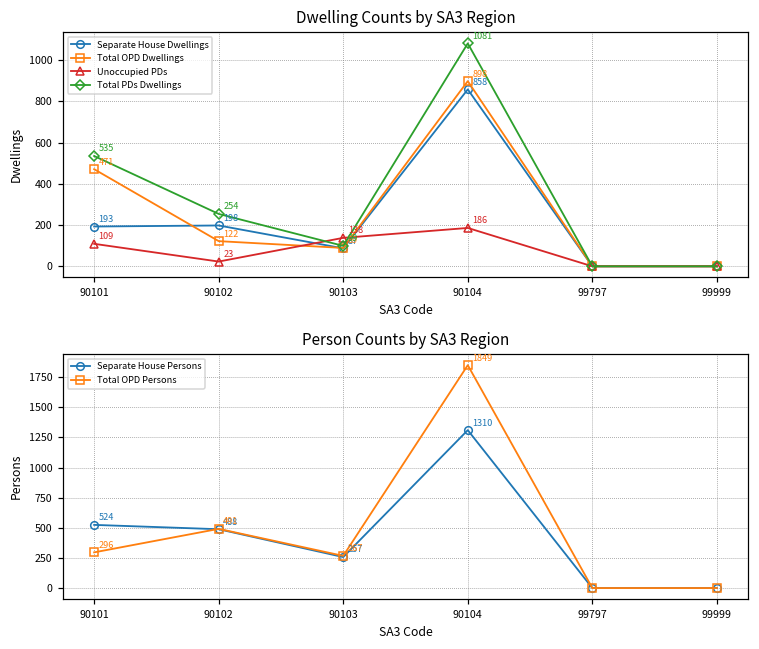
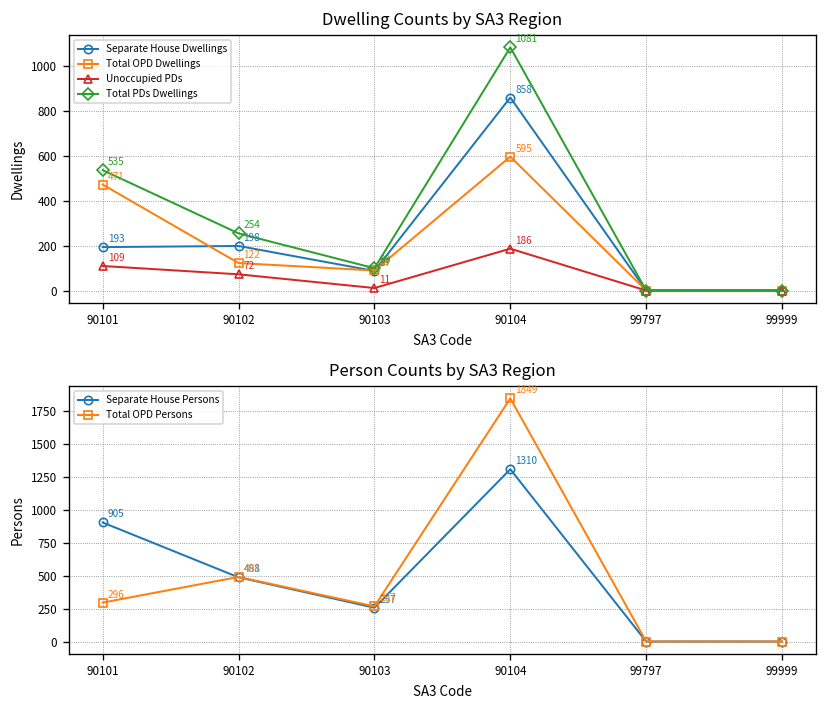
  {
    "Dwelling Counts by SA3 Region": {
      "Separate House Dwellings": {
        "90101": 193,
        "90102": 198,
        "90104": 858
      },
      "Total OPD Dwellings": {
        "90101": 471,
        "90102": 122,
-       "90104": 898
+       "90104": 595
      },
      "Unoccupied PDs": {
        "90101": 109,
-       "90102": 23,
-       "90103": 138,
+       "90102": 72,
+       "90103": 11,
        "90104": 186
      },
      "Total PDs Dwellings": {
        "90101": 535,
        "90102": 254,
        "90104": 1081
      }
    },
    "Person Counts by SA3 Region": {
      "Separate House Persons": {
-       "90101": 524,
+       "90101": 905,
        "90104": 1310
      },
      "Total OPD Persons": {
        "90101": 296,
        "90104": 1849
      }
    }
  }
